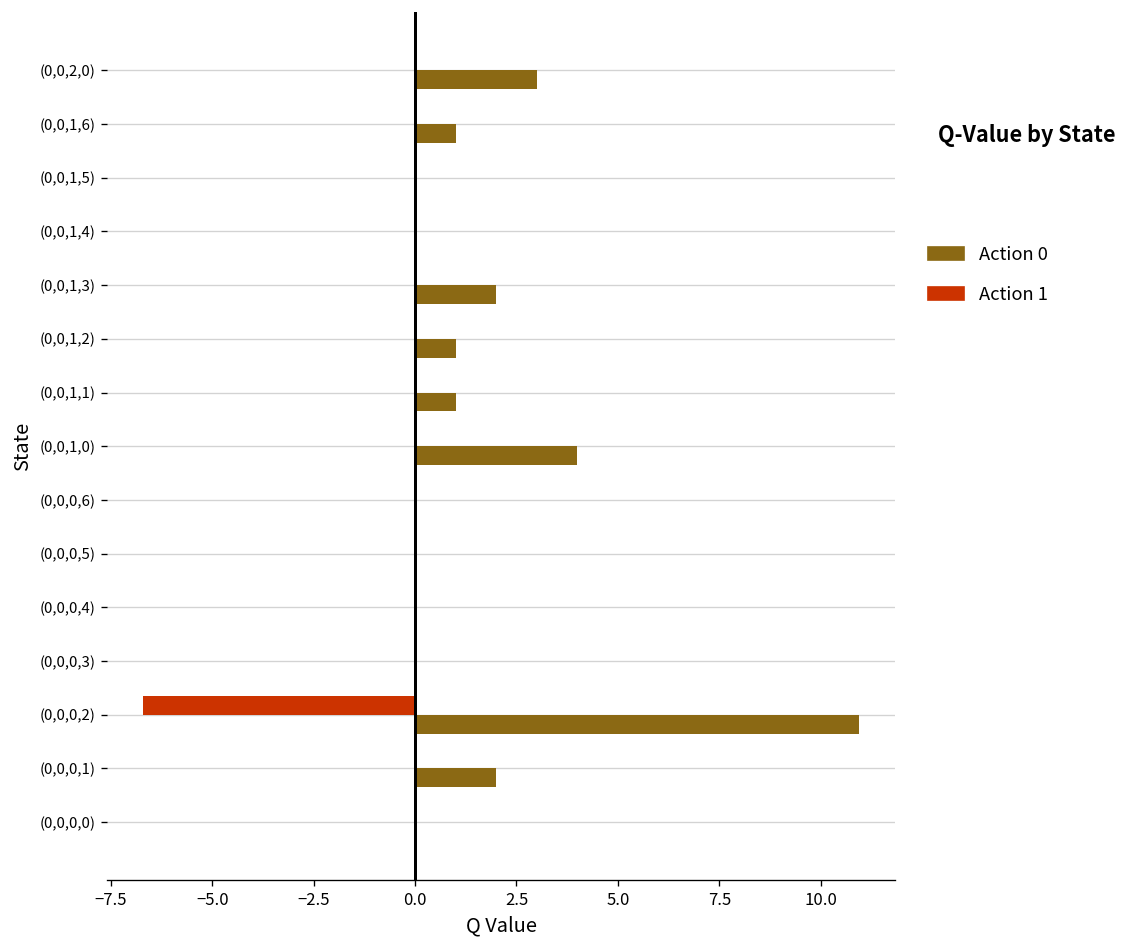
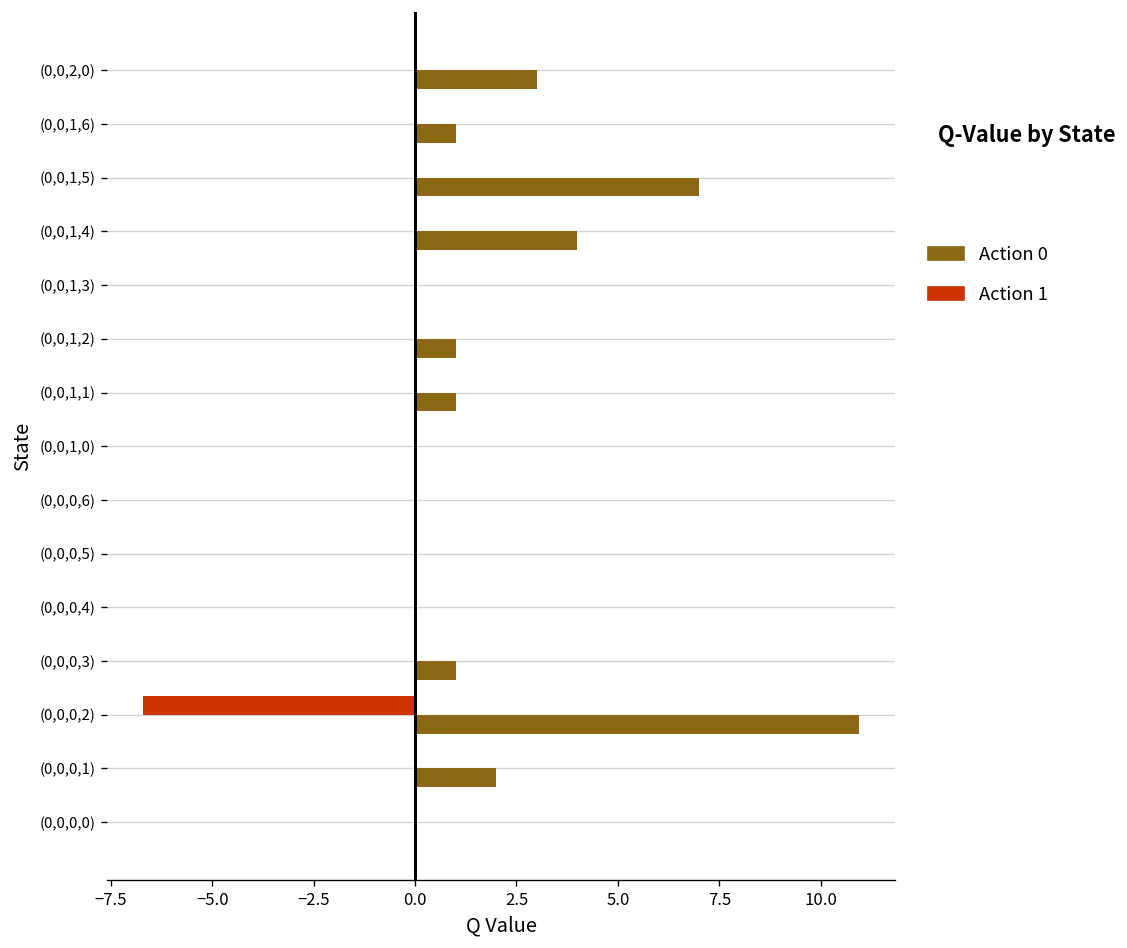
  {
    "Action 0": {
      "(0,0,2,0)": 3,
      "(0,0,1,6)": 1,
-     "(0,0,1,5)": 0,
-     "(0,0,1,4)": 0,
-     "(0,0,1,3)": 2,
+     "(0,0,1,5)": 7,
+     "(0,0,1,4)": 4,
+     "(0,0,1,3)": 0,
      "(0,0,1,2)": 1,
      "(0,0,1,1)": 1,
-     "(0,0,1,0)": 4,
+     "(0,0,1,0)": 0,
      "(0,0,0,6)": 0,
      "(0,0,0,5)": 0,
      "(0,0,0,4)": 0,
-     "(0,0,0,3)": 0,
+     "(0,0,0,3)": 1,
      "(0,0,0,2)": 11,
      "(0,0,0,1)": 2,
      "(0,0,0,0)": 0
    },
    "Action 1": {
      "(0,0,2,0)": 0,
      "(0,0,1,6)": 0,
      "(0,0,1,5)": 0,
      "(0,0,1,4)": 0,
      "(0,0,1,3)": 0,
      "(0,0,1,2)": 0,
      "(0,0,1,1)": 0,
      "(0,0,1,0)": 0,
      "(0,0,0,6)": 0,
      "(0,0,0,5)": 0,
      "(0,0,0,4)": 0,
      "(0,0,0,3)": 0,
      "(0,0,0,2)": -6.7,
      "(0,0,0,1)": 0,
      "(0,0,0,0)": 0
    }
  }
